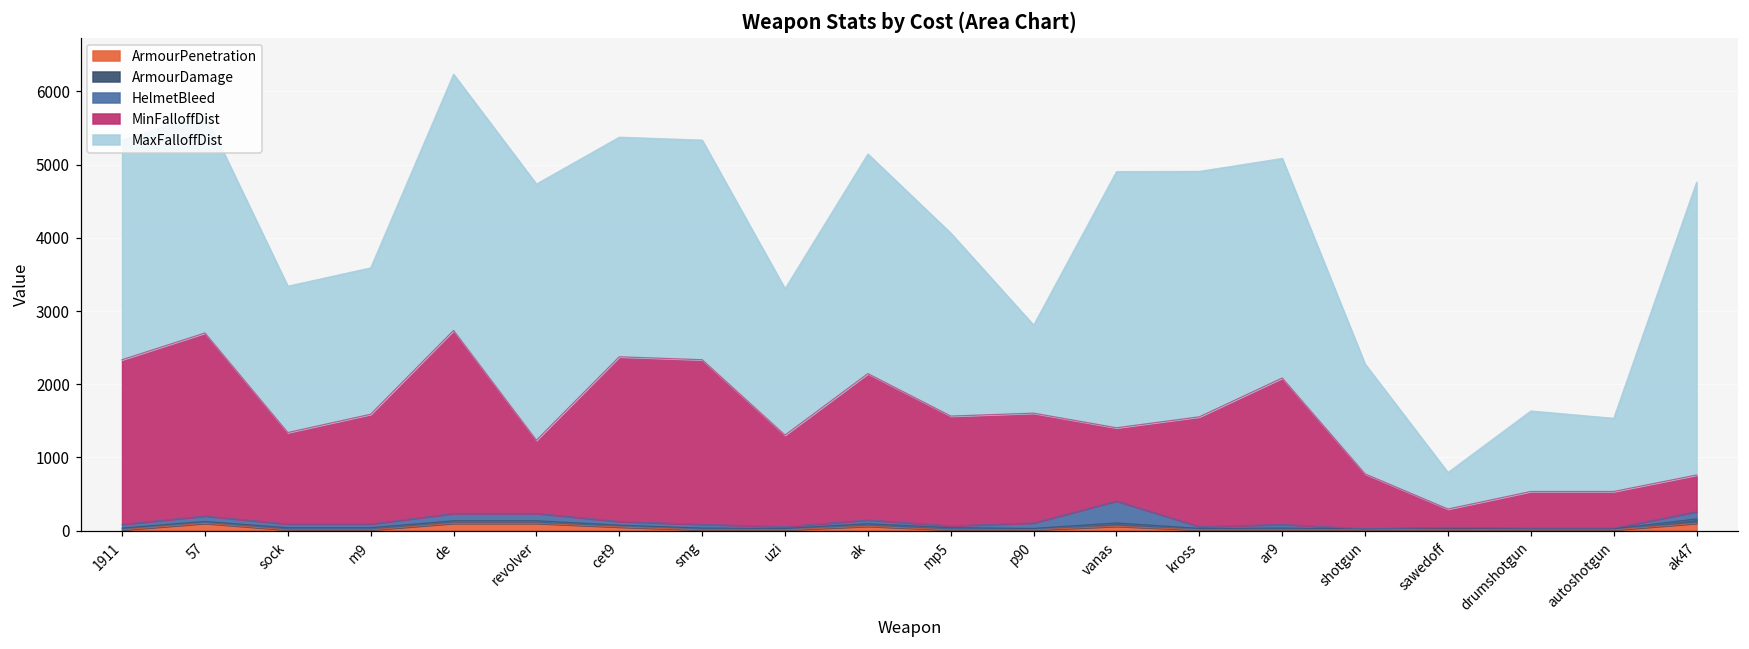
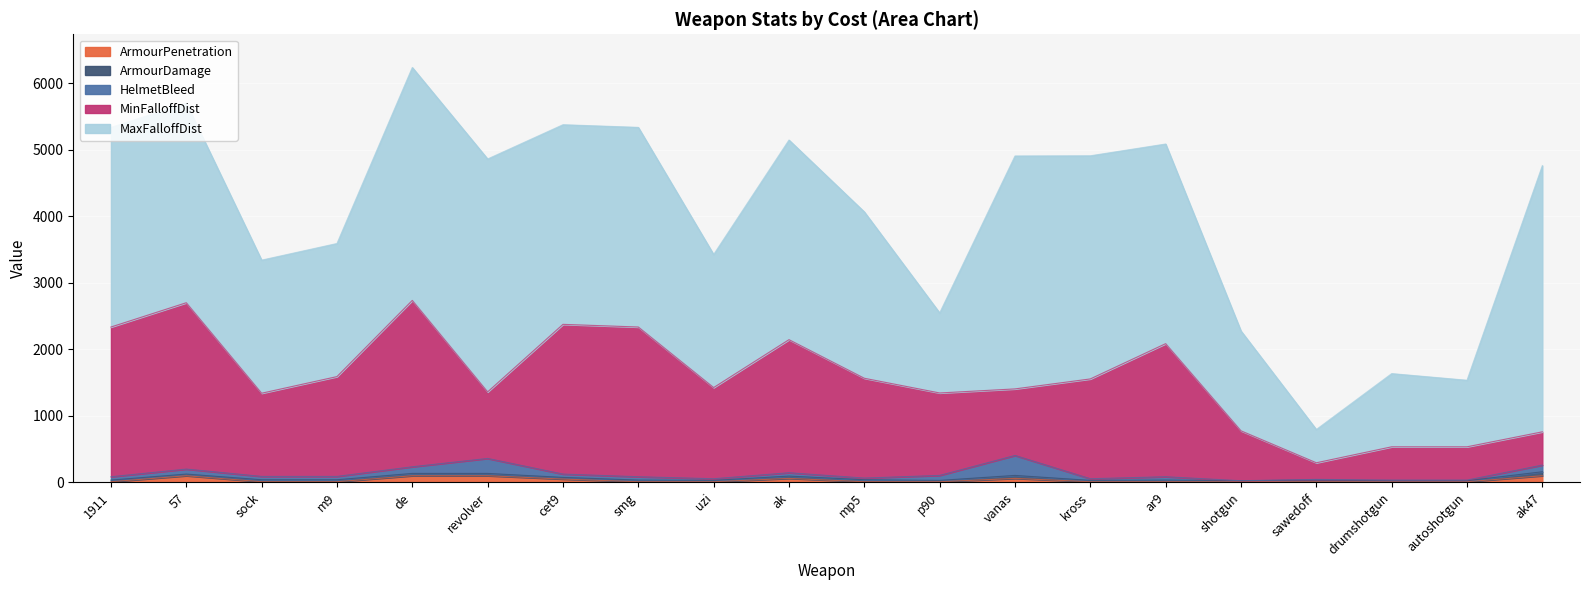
  {
    "ArmourPenetration": {
      "vanas": 100,
      "ak47": 100
    },
    "ArmourDamage": {
      "vanas": 0,
      "ak47": 100
    },
    "HelmetBleed": {
      "1911": 100,
      "57": 100,
      "sock": 100,
      "m9": 100,
      "de": 100,
-     "revolver": 100,
+     "revolver": 200,
      "cet9": 100,
      "smg": 100,
      "ak": 100,
      "p90": 100,
      "vanas": 300,
      "ar9": 100,
      "ak47": 100
    },
    "MinFalloffDist": {
      "1911": 2300,
      "57": 2500,
      "sock": 1300,
      "m9": 1500,
      "de": 2500,
      "revolver": 1000,
      "cet9": 2300,
      "smg": 2300,
-     "uzi": 1300,
+     "uzi": 1400,
      "ak": 2000,
      "mp5": 1500,
-     "p90": 1500,
+     "p90": 1200,
      "vanas": 1000,
      "kross": 1500,
      "ar9": 2000,
      "shotgun": 800,
      "sawedoff": 300,
      "drumshotgun": 500,
      "autoshotgun": 500,
      "ak47": 500
    },
    "MaxFalloffDist": {
      "sock": 2000,
      "m9": 2000,
      "de": 3500,
      "revolver": 3500,
      "cet9": 3000,
      "smg": 3000,
      "uzi": 2000,
      "ak": 3000,
      "mp5": 2500,
      "p90": 1200,
      "vanas": 3500,
      "kross": 3400,
      "ar9": 3000,
      "shotgun": 1500,
      "sawedoff": 500,
      "drumshotgun": 1100,
      "autoshotgun": 1000,
      "ak47": 4000
    }
  }
